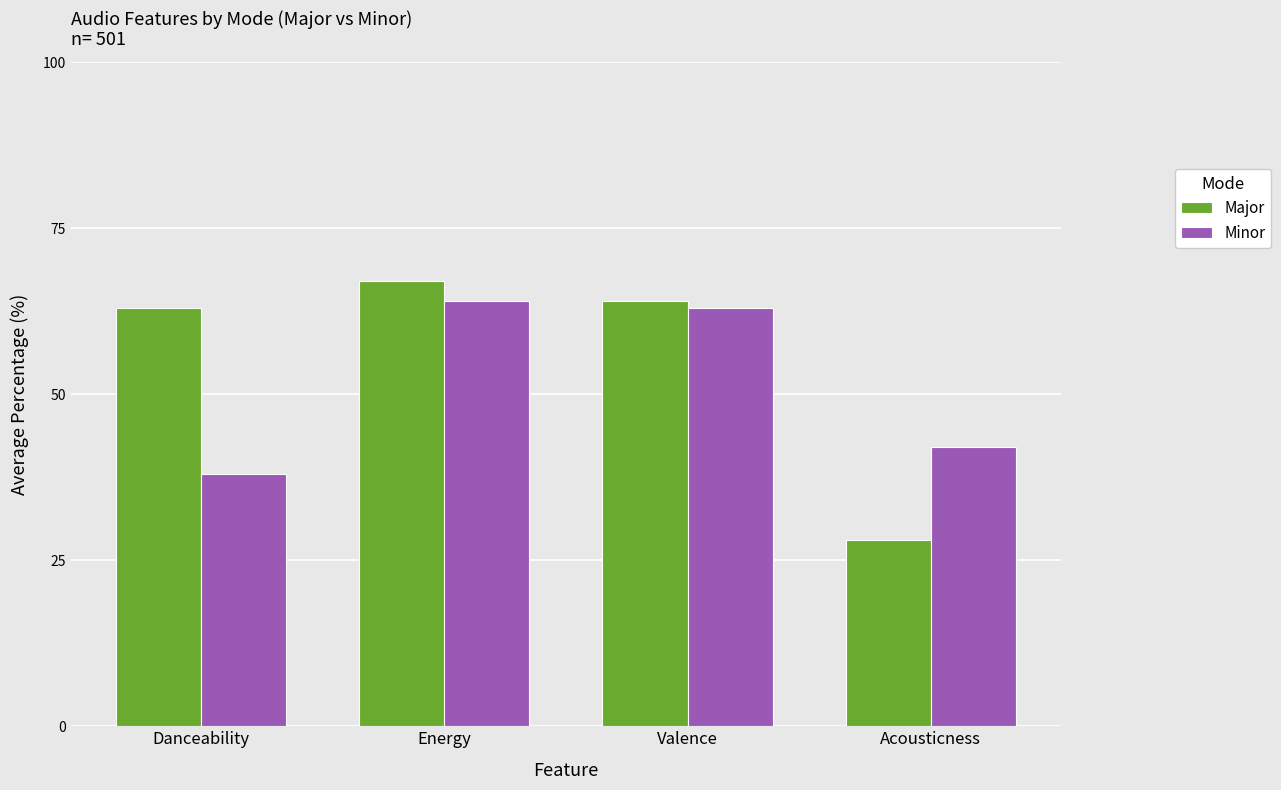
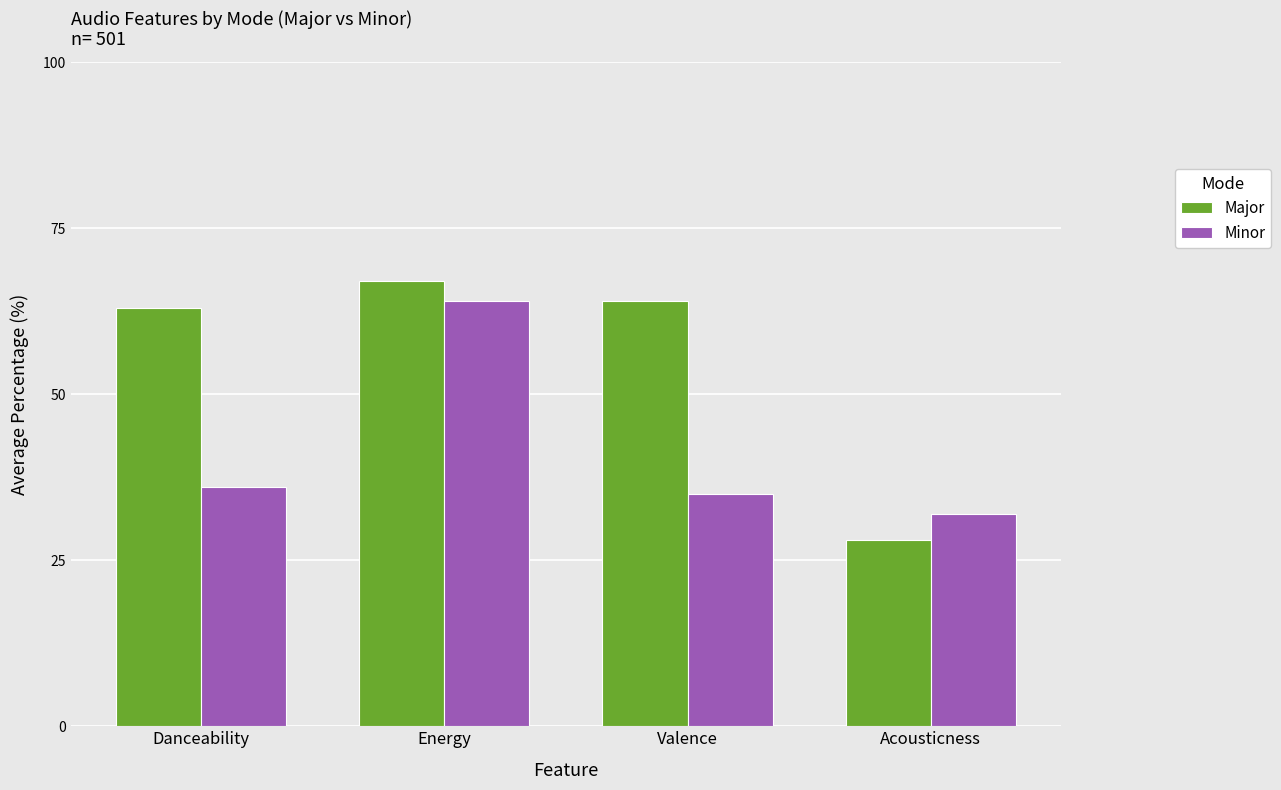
  {
    "Major": {
      "Danceability": 63,
      "Energy": 67,
      "Valence": 64,
      "Acousticness": 28
    },
    "Minor": {
-     "Danceability": 38,
+     "Danceability": 36,
      "Energy": 64,
-     "Valence": 63,
-     "Acousticness": 42
+     "Valence": 35,
+     "Acousticness": 32
    }
  }
